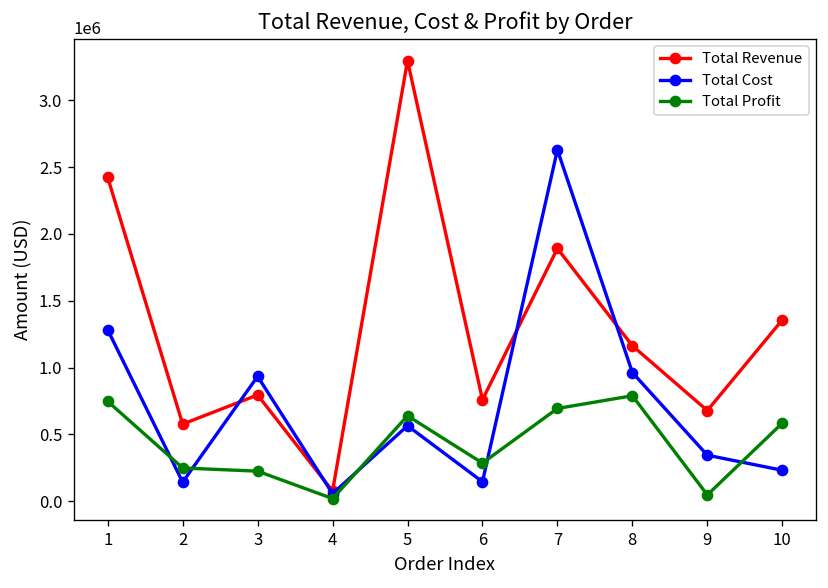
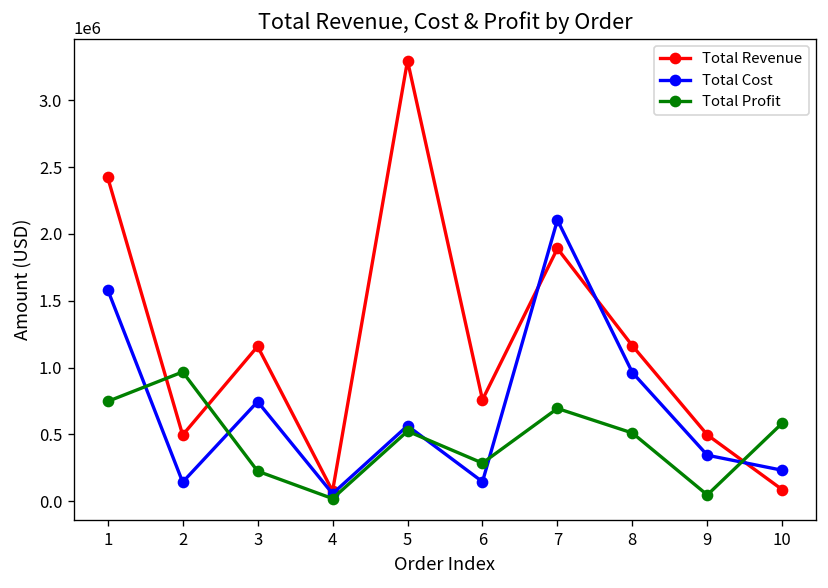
  {
    "Total Revenue": {
      "1": 2420000,
-     "2": 580000,
-     "3": 790000,
+     "2": 500000,
+     "3": 1160000,
      "5": 3300000,
      "6": 760000,
      "7": 1890000,
      "8": 1160000,
-     "9": 680000,
-     "10": 1360000
+     "9": 500000,
+     "10": 90000
    },
    "Total Cost": {
-     "1": 1280000,
+     "1": 1580000,
      "2": 140000,
-     "3": 930000,
+     "3": 740000,
      "5": 560000,
      "6": 150000,
-     "7": 2630000,
+     "7": 2100000,
      "8": 960000,
      "9": 340000,
      "10": 230000
    },
    "Total Profit": {
      "1": 750000,
-     "2": 250000,
+     "2": 970000,
      "3": 220000,
      "4": 20000,
-     "5": 640000,
+     "5": 520000,
      "6": 290000,
      "7": 690000,
-     "8": 790000,
+     "8": 510000,
      "9": 50000,
      "10": 580000
    }
  }
